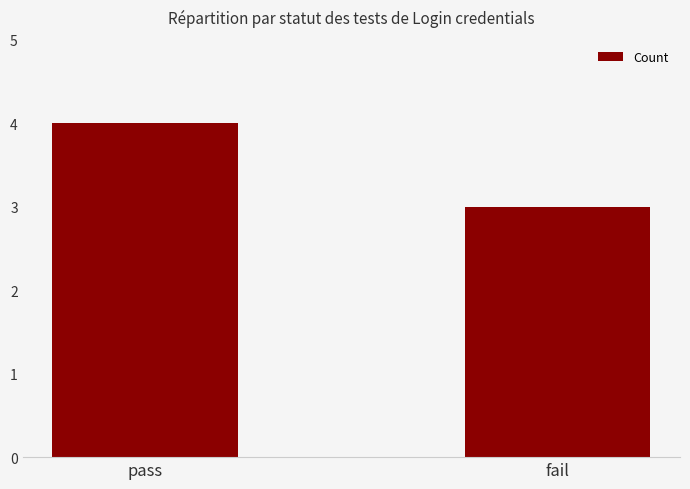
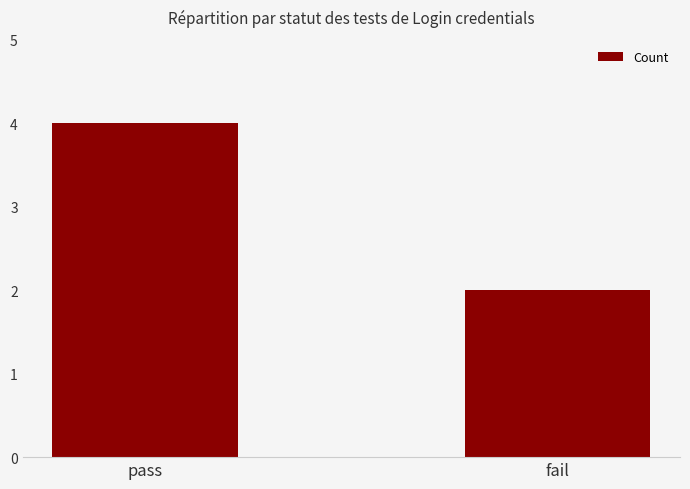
  {
    "pass": 4,
-   "fail": 3
+   "fail": 2
  }
